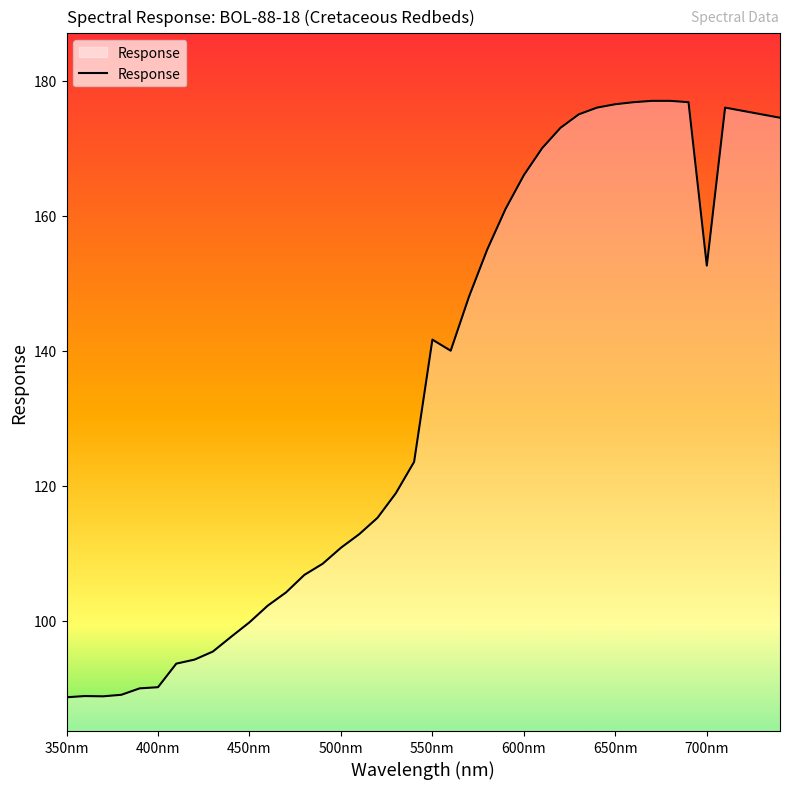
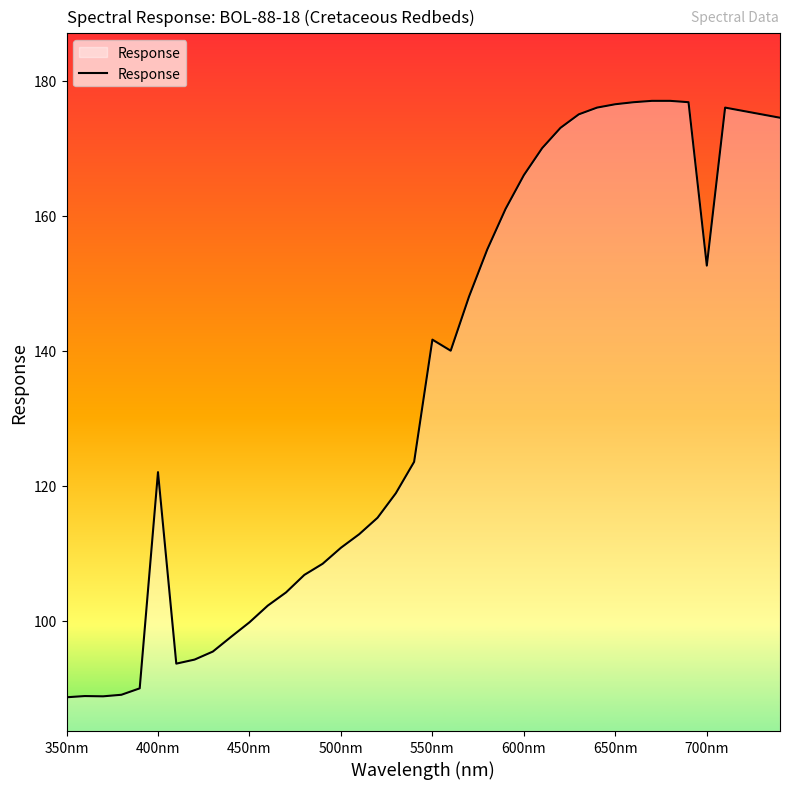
  {
    "350nm": 89,
-   "400nm": 90,
+   "400nm": 122,
    "450nm": 100,
    "500nm": 111,
    "550nm": 142,
    "600nm": 166,
    "650nm": 177,
    "700nm": 153
  }
